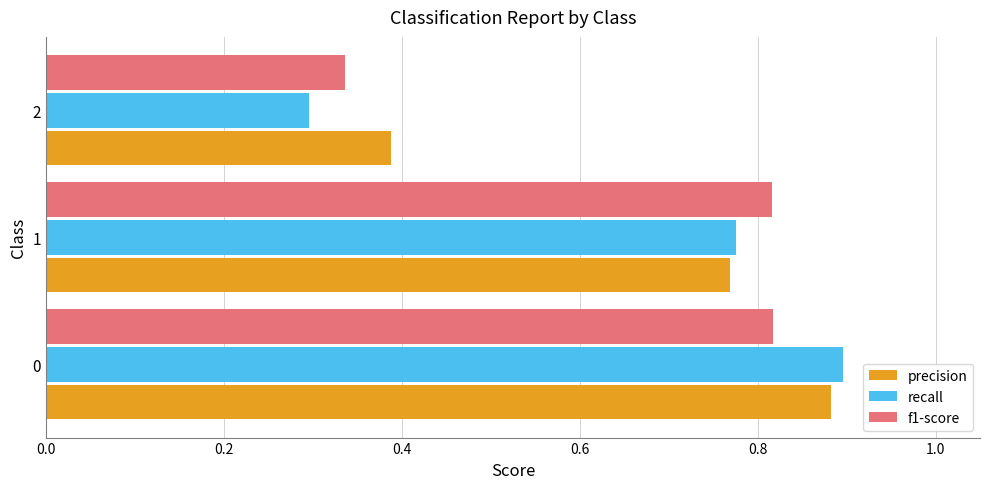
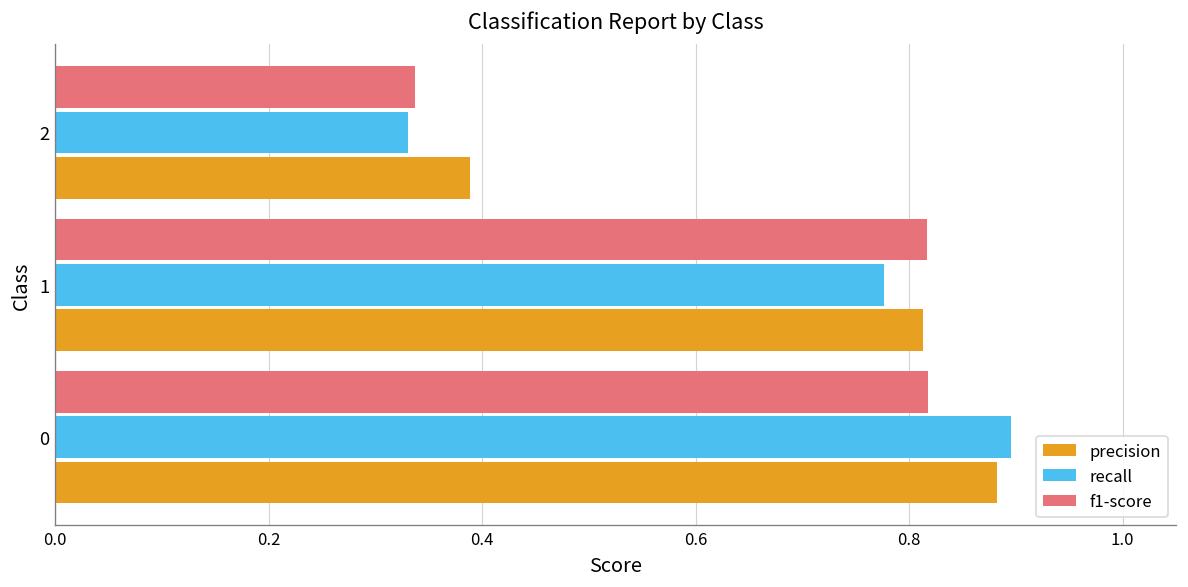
  {
    "precision": {
      "2": 0.39,
-     "1": 0.77,
+     "1": 0.81,
      "0": 0.88
    },
    "recall": {
-     "2": 0.30,
+     "2": 0.33,
      "1": 0.78,
      "0": 0.90
    },
    "f1-score": {
      "2": 0.34,
      "1": 0.82,
      "0": 0.82
    }
  }
